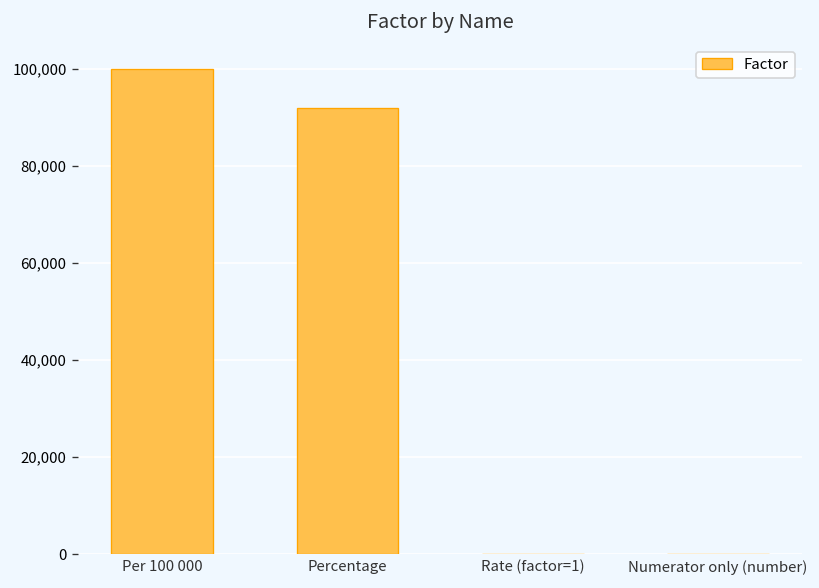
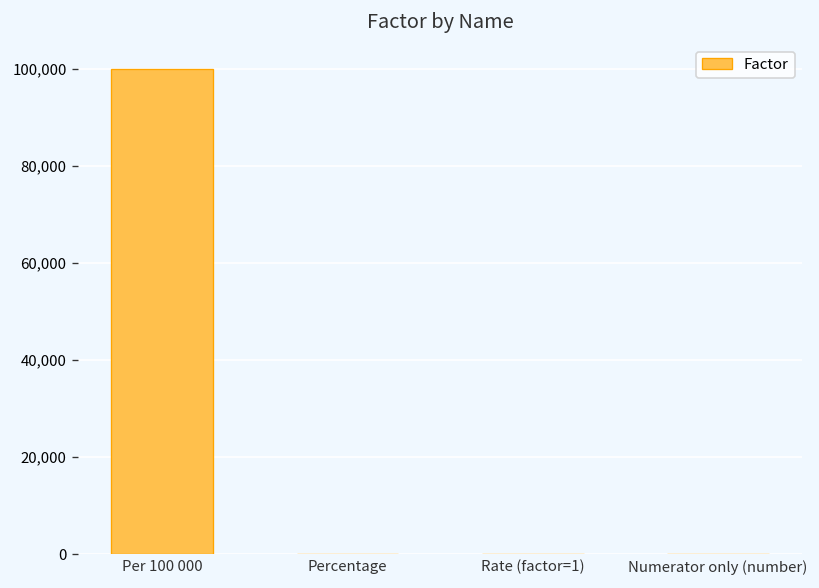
  {
    "Per 100 000": "100,000",
-   "Percentage": "92,000"
+   "Percentage": "0"
  }
